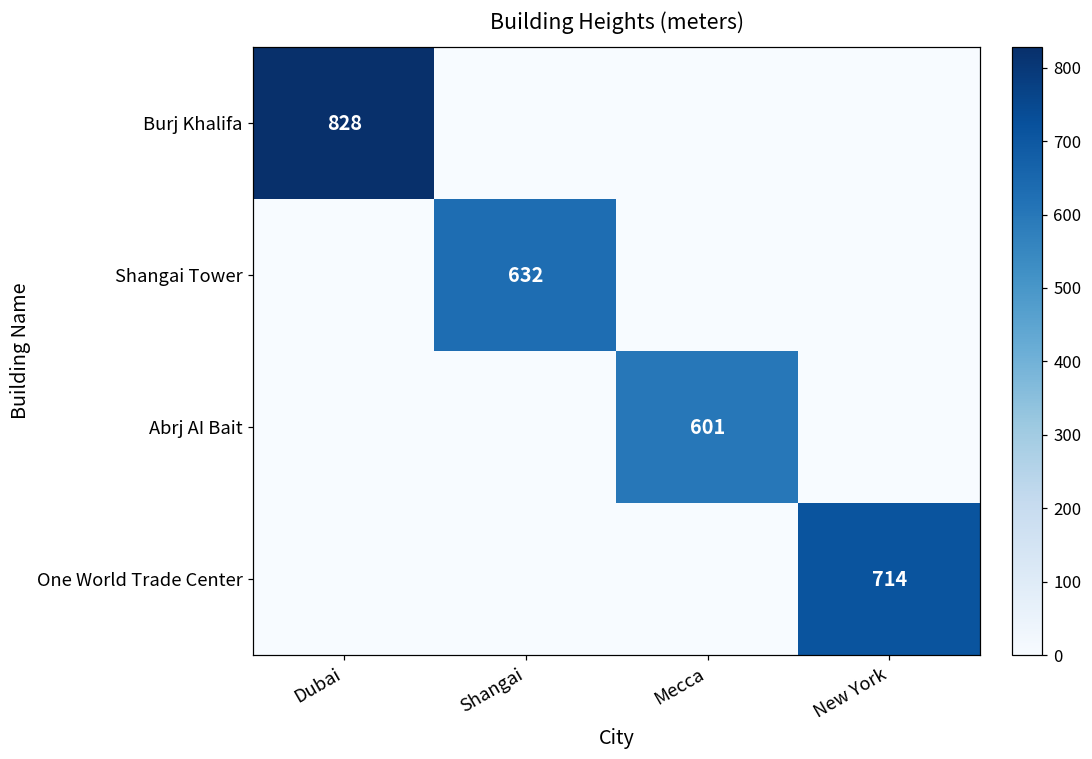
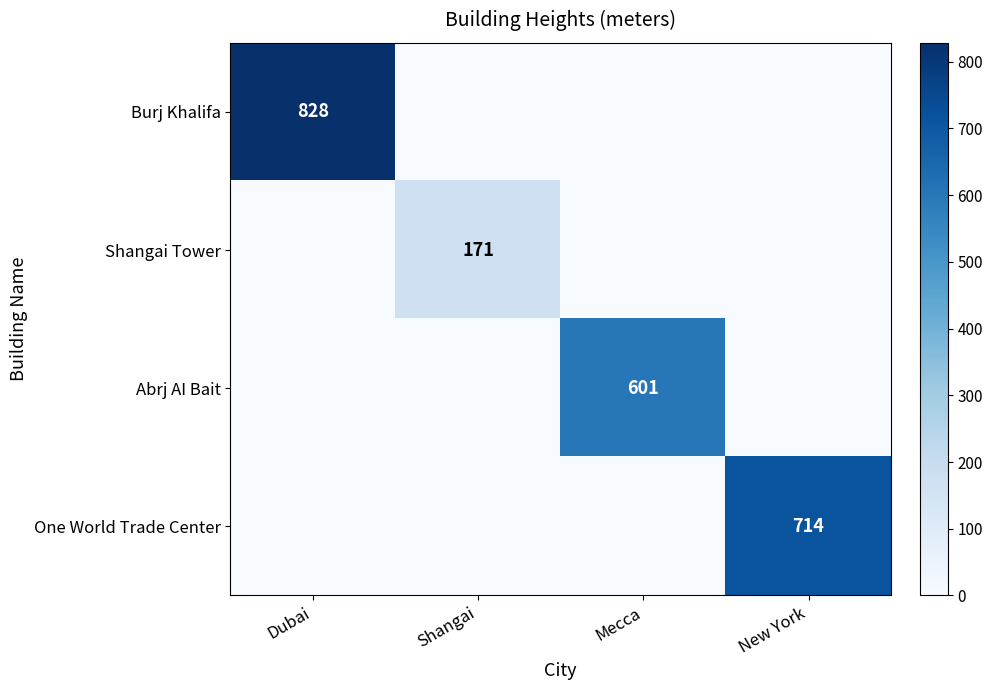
  {
    "Burj Khalifa": {
      "Dubai": 828
    },
    "Shangai Tower": {
-     "Shangai": 632
+     "Shangai": 171
    },
    "Abrj AI Bait": {
      "Mecca": 601
    },
    "One World Trade Center": {
      "New York": 714
    }
  }
